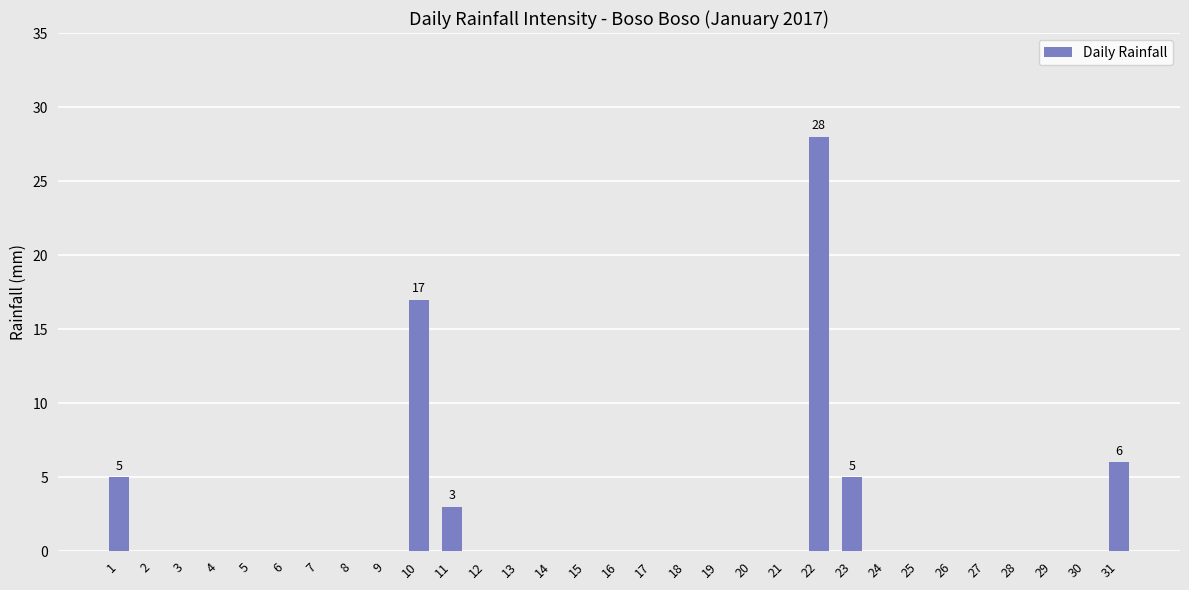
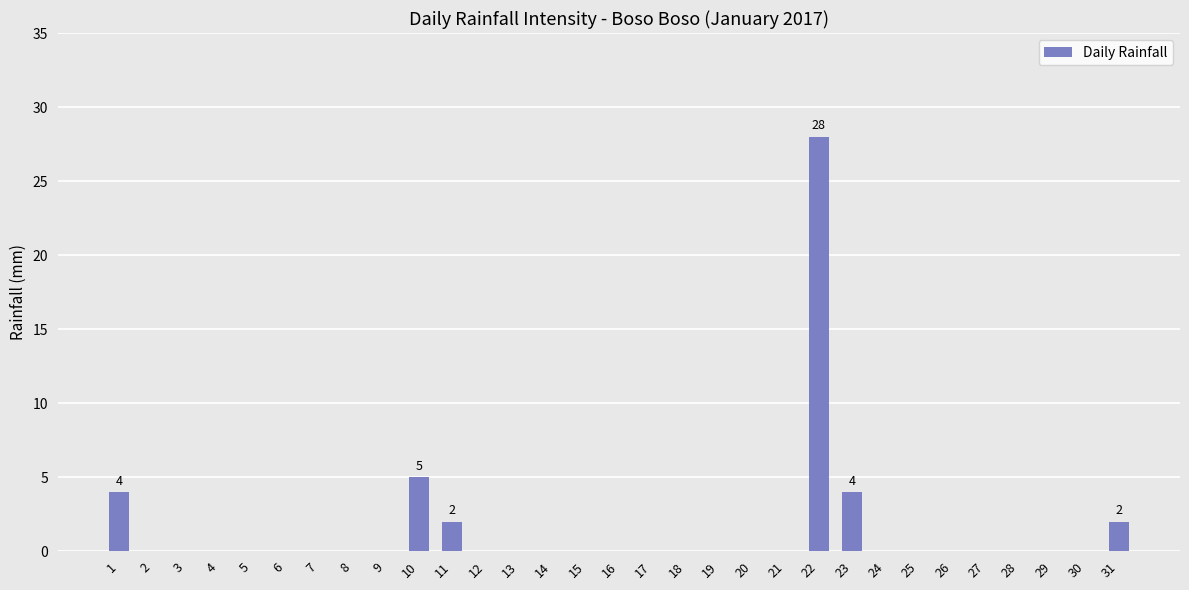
  {
-   "1": 5,
-   "10": 17,
-   "11": 3,
+   "1": 4,
+   "10": 5,
+   "11": 2,
    "22": 28,
-   "23": 5,
-   "31": 6
+   "23": 4,
+   "31": 2
  }
